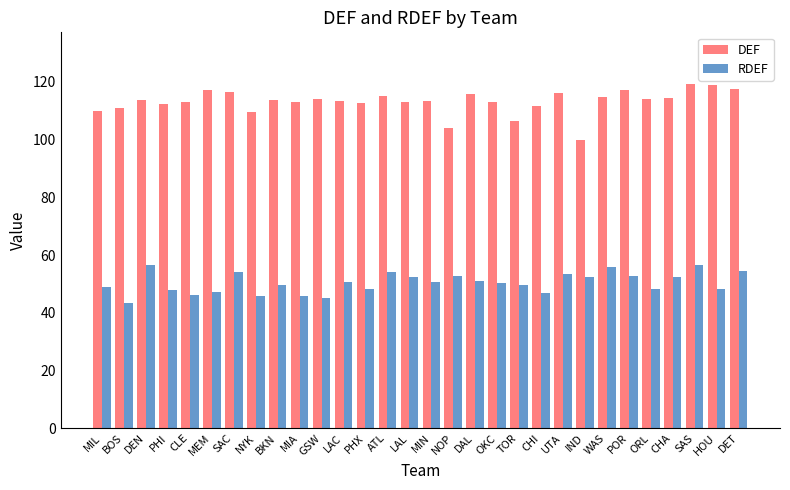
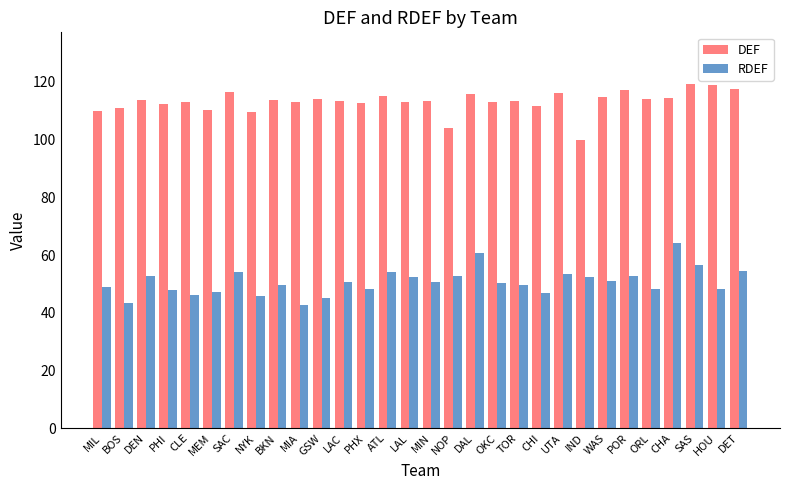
  {
    "DEF": {
      "MIL": 110,
      "BOS": 111,
      "DEN": 114,
      "PHI": 112,
      "CLE": 113,
-     "MEM": 117,
+     "MEM": 110,
      "SAC": 116,
      "NYK": 110,
      "BKN": 114,
      "MIA": 113,
      "GSW": 114,
      "LAC": 113,
      "PHX": 113,
      "ATL": 115,
      "LAL": 113,
      "MIN": 113,
      "NOP": 104,
      "DAL": 116,
      "OKC": 113,
-     "TOR": 106,
+     "TOR": 114,
      "CHI": 112,
      "UTA": 116,
      "IND": 100,
      "WAS": 115,
      "POR": 117,
      "ORL": 114,
      "CHA": 115,
      "SAS": 119,
      "HOU": 119,
      "DET": 118
    },
    "RDEF": {
      "MIL": 49,
      "BOS": 44,
-     "DEN": 57,
+     "DEN": 53,
      "PHI": 48,
      "CLE": 46,
      "MEM": 47,
      "SAC": 54,
      "NYK": 46,
      "BKN": 50,
-     "MIA": 46,
+     "MIA": 43,
      "GSW": 45,
      "LAC": 51,
      "PHX": 48,
      "ATL": 54,
      "LAL": 53,
      "MIN": 51,
      "NOP": 53,
-     "DAL": 51,
+     "DAL": 61,
      "OKC": 50,
      "TOR": 50,
      "CHI": 47,
      "UTA": 53,
      "IND": 52,
-     "WAS": 56,
+     "WAS": 51,
      "POR": 53,
      "ORL": 48,
-     "CHA": 53,
+     "CHA": 64,
      "SAS": 56,
      "HOU": 48,
      "DET": 55
    }
  }
